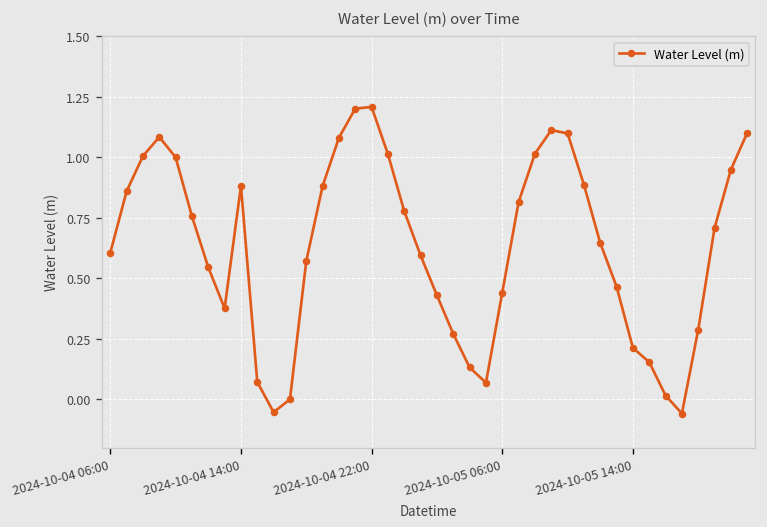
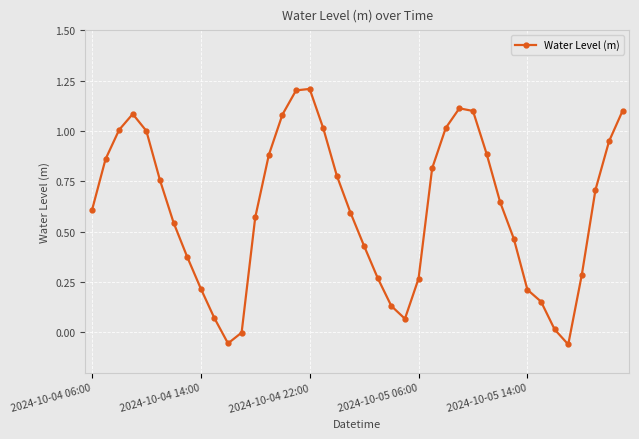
  {
    "2024-10-04 06:00": 0.61,
-   "2024-10-04 14:00": 0.88,
+   "2024-10-04 14:00": 0.22,
    "2024-10-04 22:00": 1.21,
-   "2024-10-05 06:00": 0.44,
+   "2024-10-05 06:00": 0.27,
    "2024-10-05 14:00": 0.21
  }
